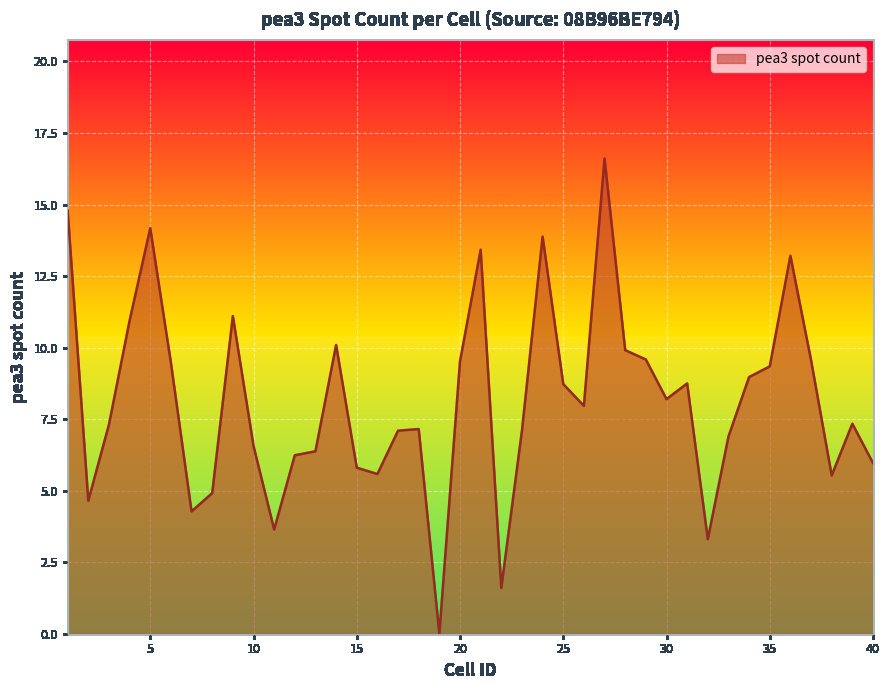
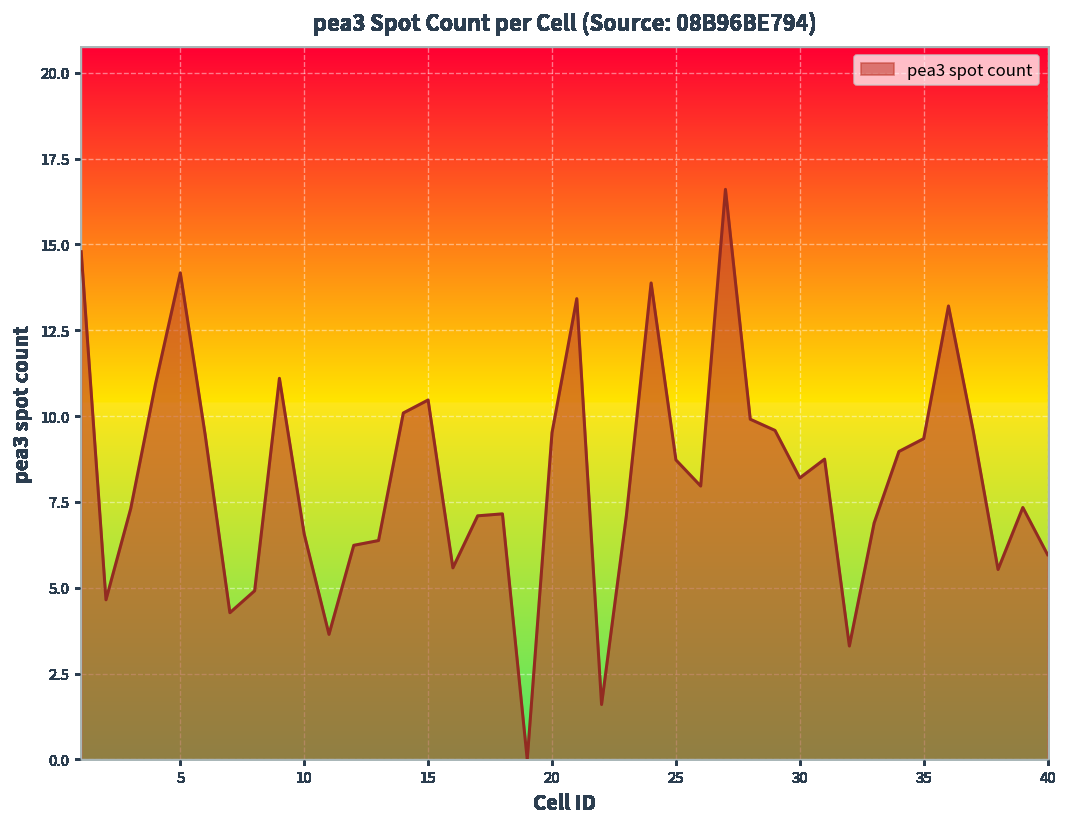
  {
    "5": 14.2,
    "10": 6.6,
-   "15": 5.8,
+   "15": 10.5,
    "20": 9.5,
    "25": 8.7,
    "30": 8.2,
    "35": 9.3,
    "40": 6.0
  }
